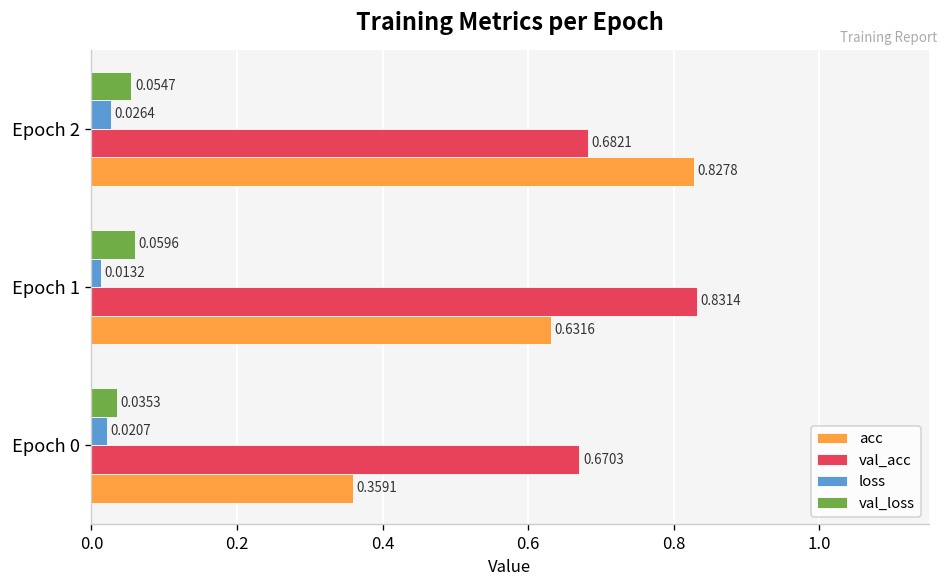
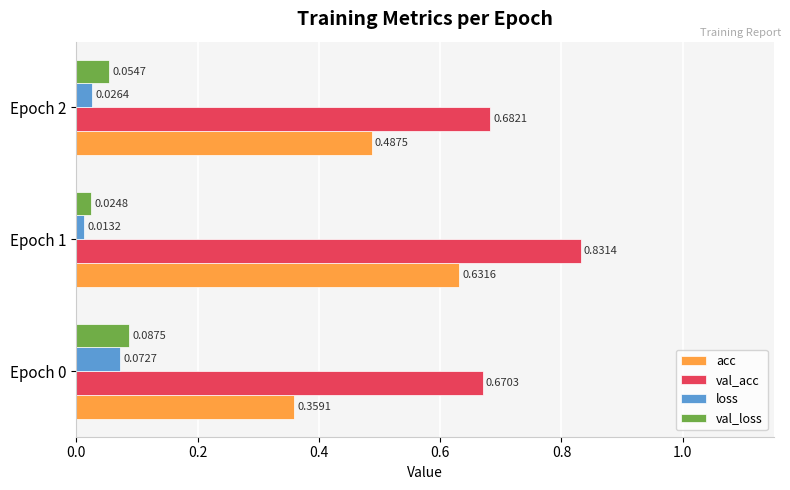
  {
    "acc": {
-     "Epoch 2": 0.8278,
+     "Epoch 2": 0.4875,
      "Epoch 1": 0.6316,
      "Epoch 0": 0.3591
    },
    "val_acc": {
      "Epoch 2": 0.6821,
      "Epoch 1": 0.8314,
      "Epoch 0": 0.6703
    },
    "loss": {
      "Epoch 2": 0.0264,
      "Epoch 1": 0.0132,
-     "Epoch 0": 0.0207
+     "Epoch 0": 0.0727
    },
    "val_loss": {
      "Epoch 2": 0.0547,
-     "Epoch 1": 0.0596,
-     "Epoch 0": 0.0353
+     "Epoch 1": 0.0248,
+     "Epoch 0": 0.0875
    }
  }
